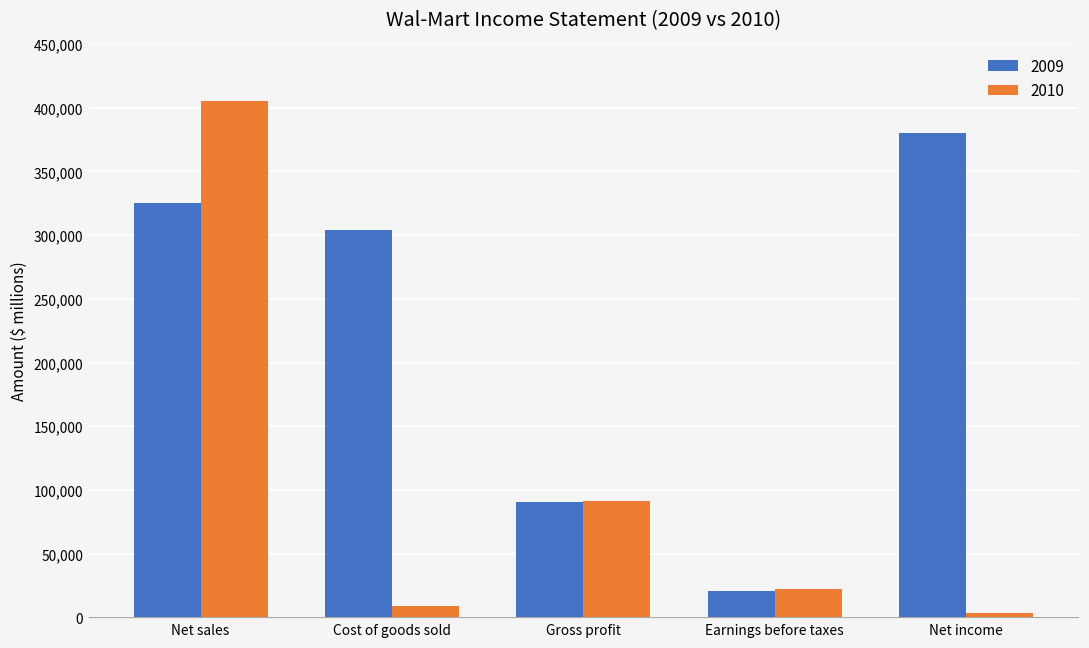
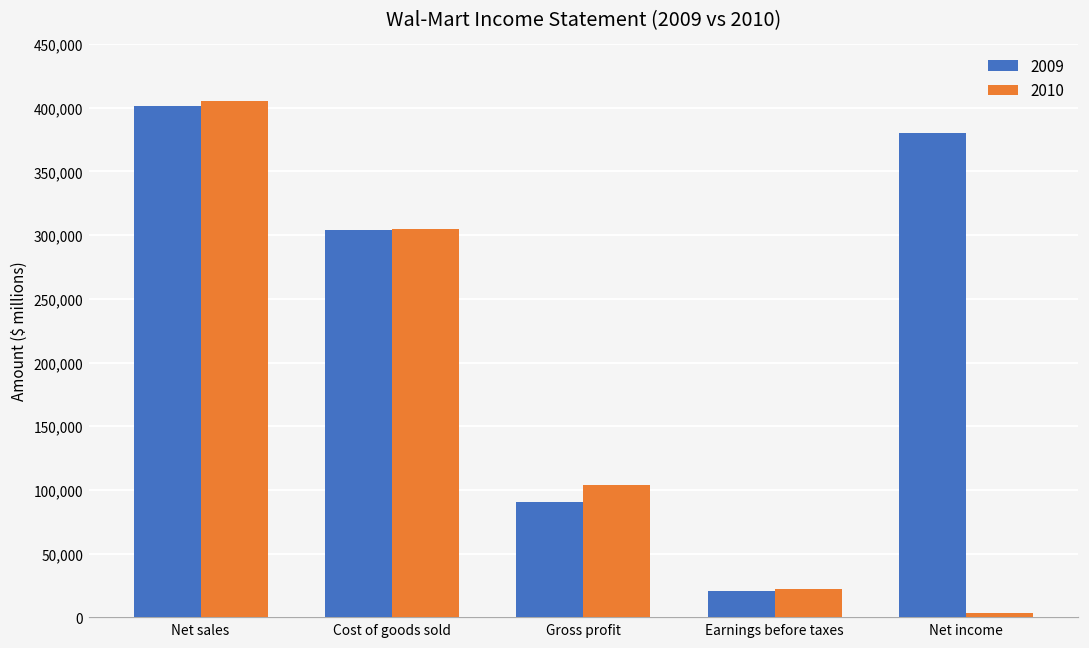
  {
    "2009": {
-     "Net sales": "326,000",
+     "Net sales": "401,000",
      "Cost of goods sold": "304,000",
      "Gross profit": "91,000",
      "Earnings before taxes": "21,000",
      "Net income": "380,000"
    },
    "2010": {
      "Net sales": "405,000",
-     "Cost of goods sold": "9,000",
-     "Gross profit": "91,000",
+     "Cost of goods sold": "305,000",
+     "Gross profit": "104,000",
      "Earnings before taxes": "22,000",
      "Net income": "4,000"
    }
  }
